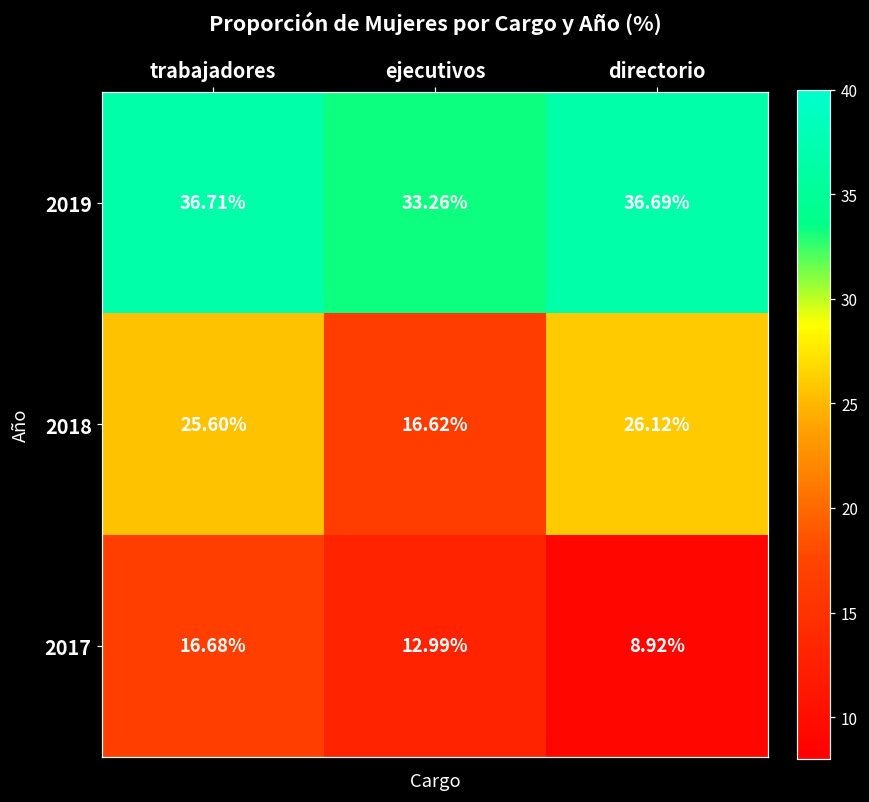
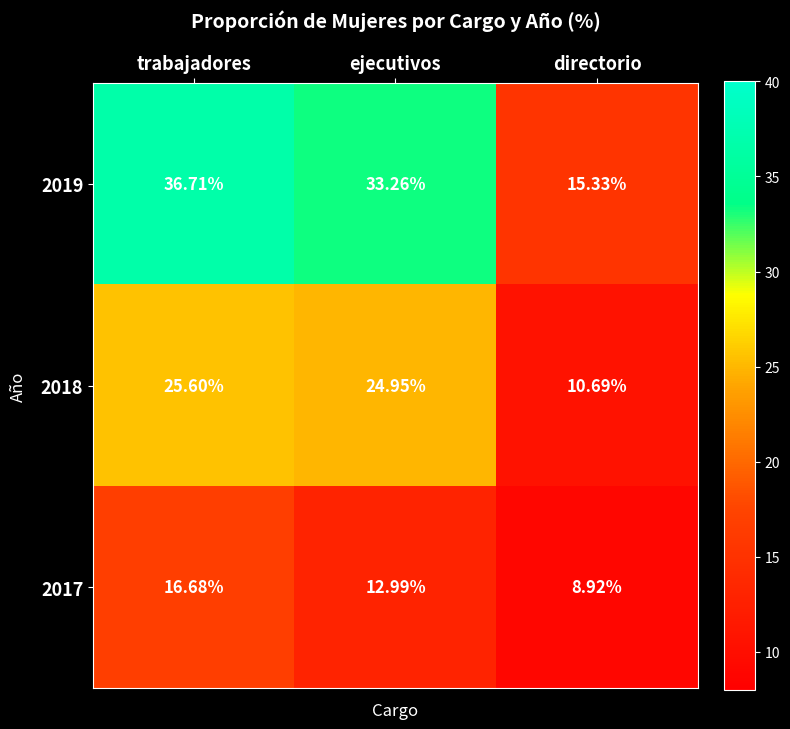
  {
    "2019": {
      "trabajadores": "36.71%",
      "ejecutivos": "33.26%",
-     "directorio": "36.69%"
+     "directorio": "15.33%"
    },
    "2018": {
      "trabajadores": "25.60%",
-     "ejecutivos": "16.62%",
-     "directorio": "26.12%"
+     "ejecutivos": "24.95%",
+     "directorio": "10.69%"
    },
    "2017": {
      "trabajadores": "16.68%",
      "ejecutivos": "12.99%",
      "directorio": "8.92%"
    }
  }
